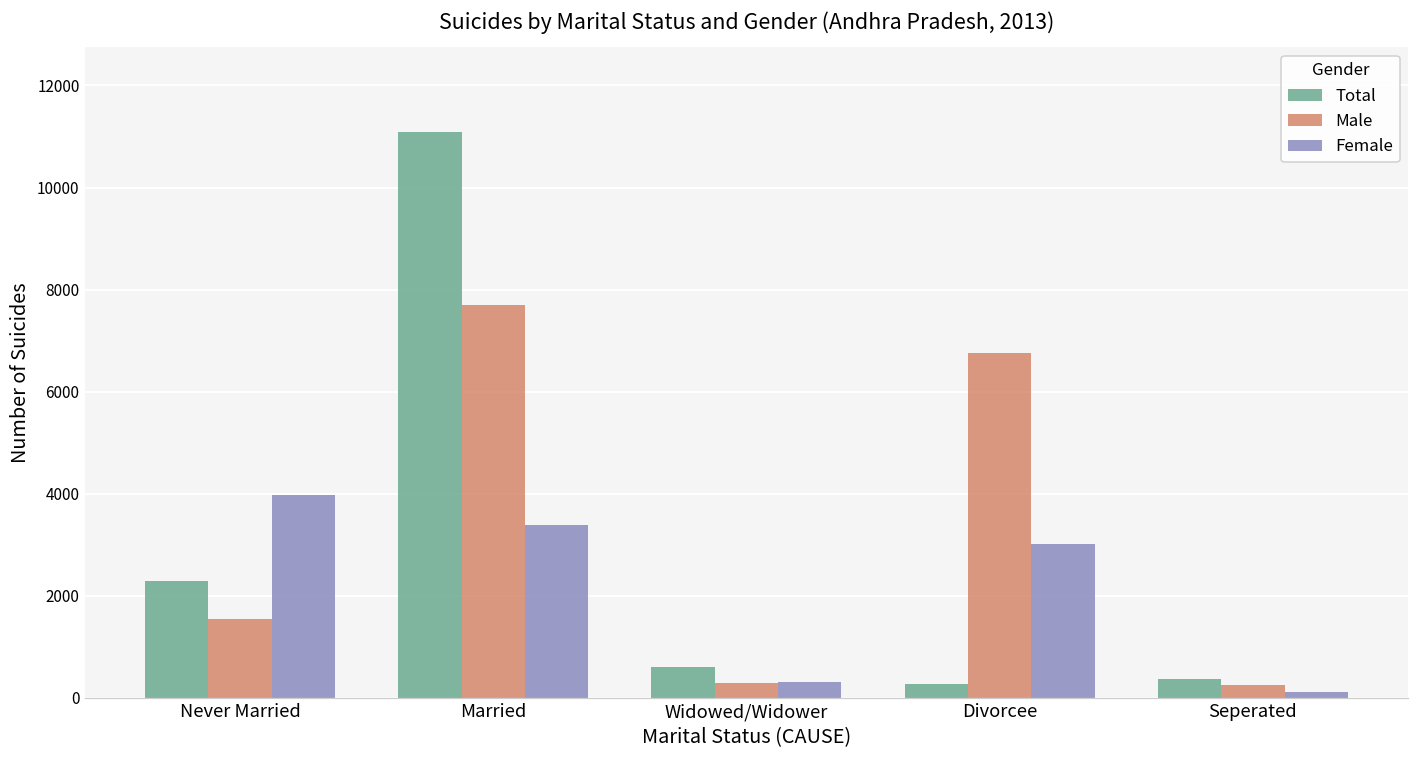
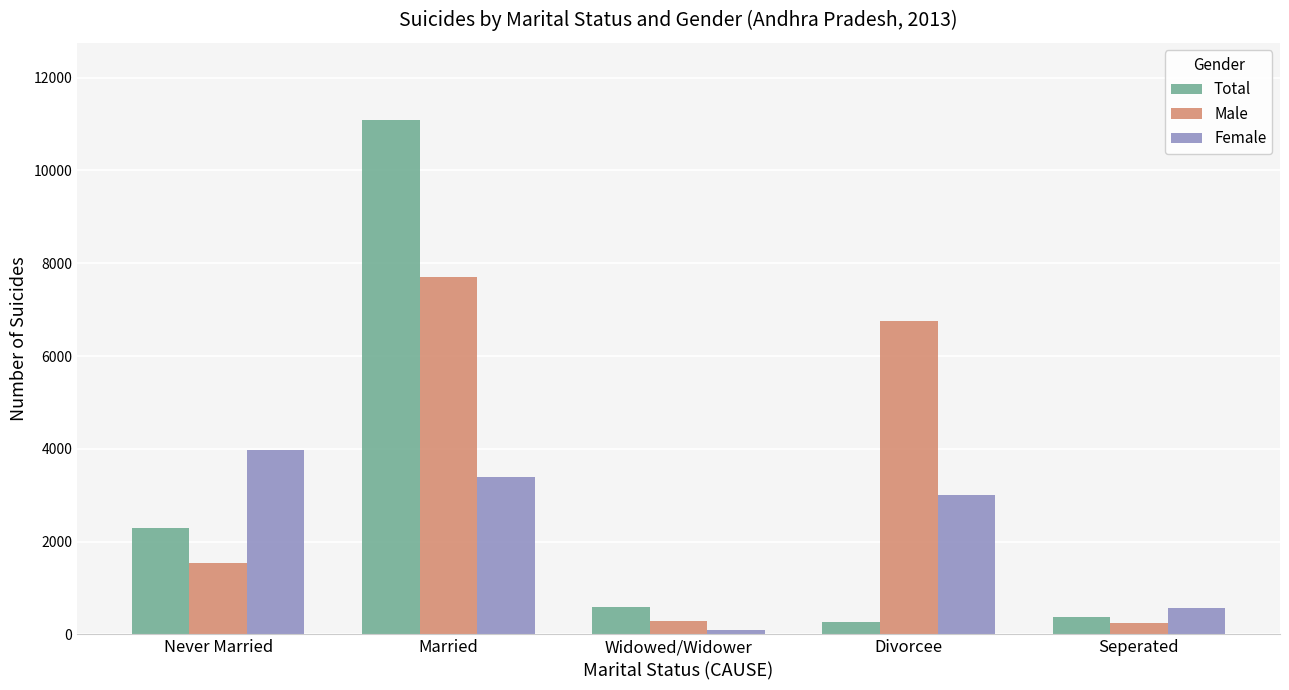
  {
    "Total": {
      "Never Married": 2300,
      "Married": 11100,
      "Widowed/Widower": 600,
      "Divorcee": 300,
      "Seperated": 400
    },
    "Male": {
      "Never Married": 1500,
      "Married": 7700,
      "Widowed/Widower": 300,
      "Divorcee": 6800,
      "Seperated": 200
    },
    "Female": {
      "Never Married": 4000,
      "Married": 3400,
-     "Widowed/Widower": 300,
+     "Widowed/Widower": 100,
      "Divorcee": 3000,
-     "Seperated": 100
+     "Seperated": 600
    }
  }
